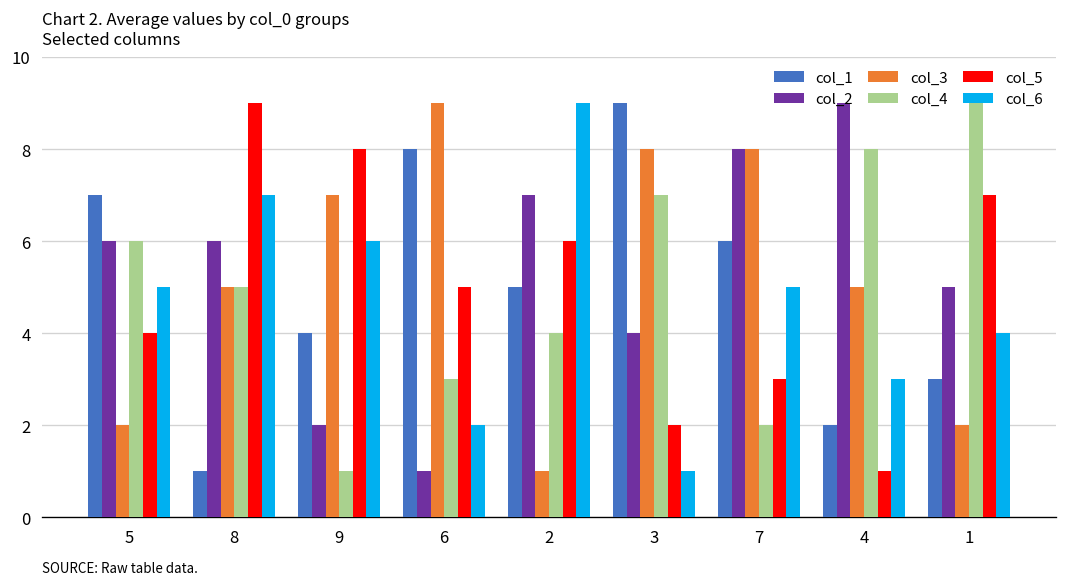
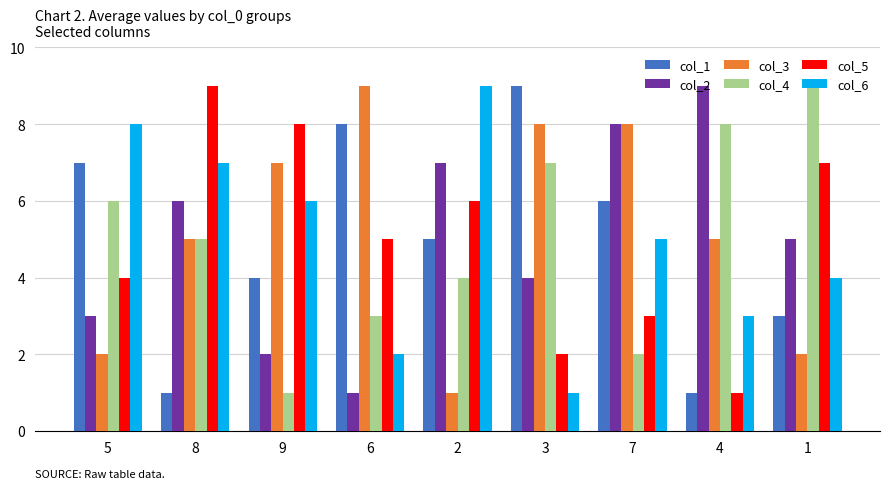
  {
    "col_1": {
      "5": 7,
      "8": 1,
      "9": 4,
      "6": 8,
      "2": 5,
      "3": 9,
      "7": 6,
-     "4": 2,
+     "4": 1,
      "1": 3
    },
    "col_2": {
-     "5": 6,
+     "5": 3,
      "8": 6,
      "9": 2,
      "6": 1,
      "2": 7,
      "3": 4,
      "7": 8,
      "4": 9,
      "1": 5
    },
    "col_3": {
      "5": 2,
      "8": 5,
      "9": 7,
      "6": 9,
      "2": 1,
      "3": 8,
      "7": 8,
      "4": 5,
      "1": 2
    },
    "col_4": {
      "5": 6,
      "8": 5,
      "9": 1,
      "6": 3,
      "2": 4,
      "3": 7,
      "7": 2,
      "4": 8,
      "1": 9
    },
    "col_5": {
      "5": 4,
      "8": 9,
      "9": 8,
      "6": 5,
      "2": 6,
      "3": 2,
      "7": 3,
      "4": 1,
      "1": 7
    },
    "col_6": {
-     "5": 5,
+     "5": 8,
      "8": 7,
      "9": 6,
      "6": 2,
      "2": 9,
      "3": 1,
      "7": 5,
      "4": 3,
      "1": 4
    }
  }
